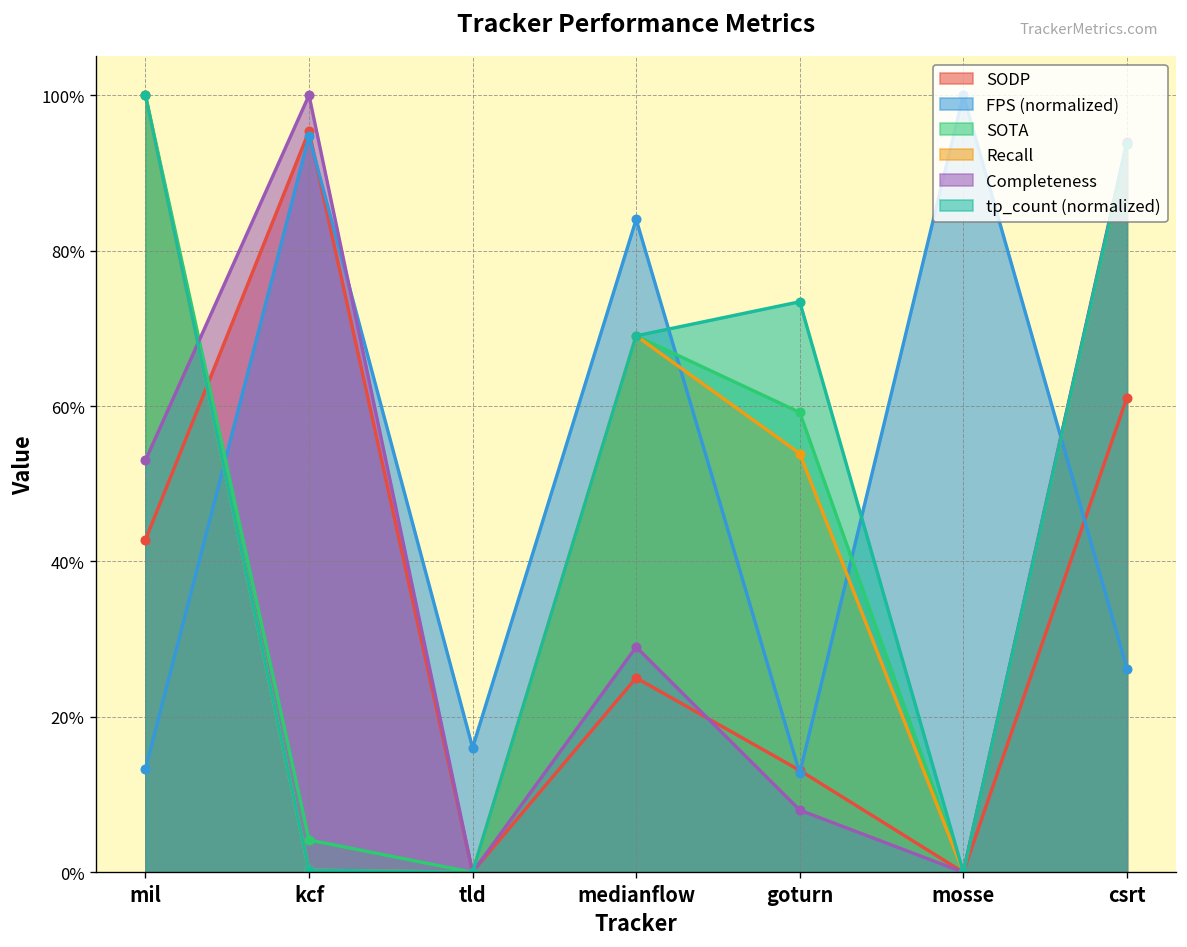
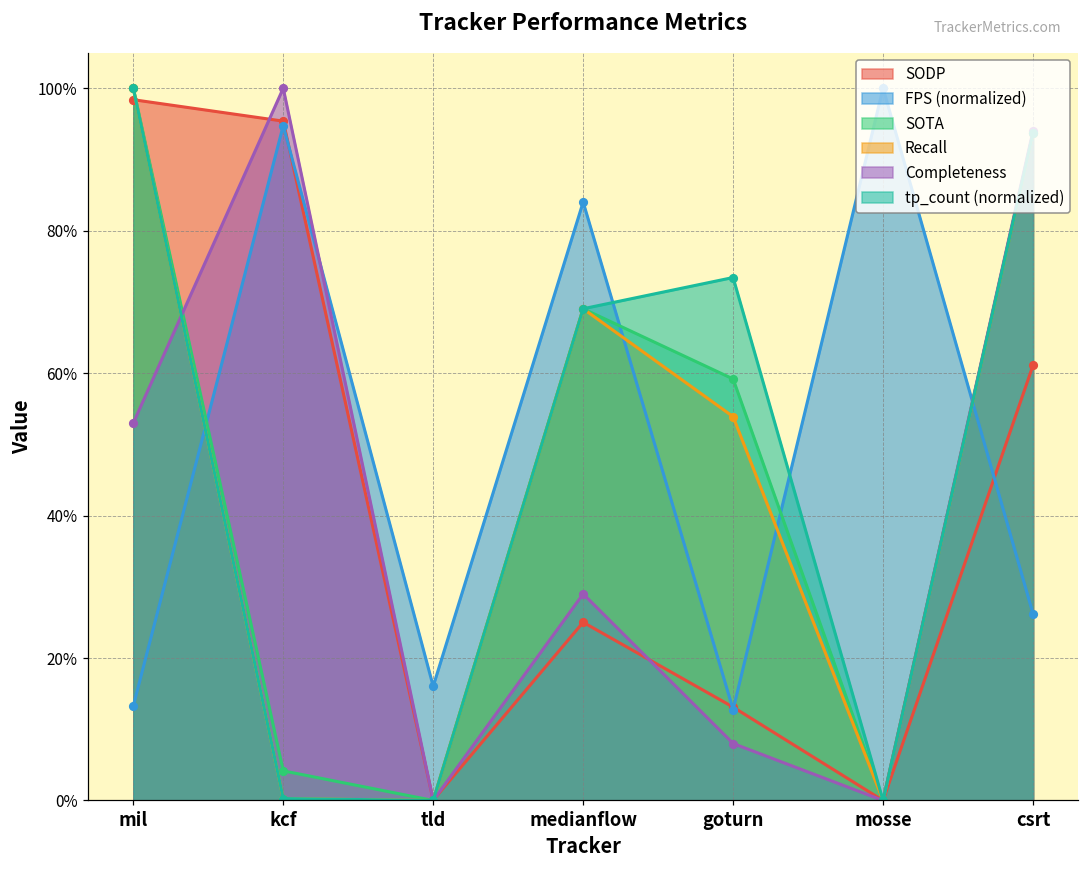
  {
    "SODP": {
-     "mil": "43%",
+     "mil": "98%",
      "kcf": "95%",
      "medianflow": "25%",
      "csrt": "61%"
    },
    "FPS (normalized)": {
      "mil": "13%",
      "kcf": "95%",
      "tld": "16%",
      "medianflow": "84%",
      "csrt": "26%"
    },
    "Recall": {
      "goturn": "54%"
    },
    "Completeness": {
      "mil": "53%",
      "kcf": "100%",
      "medianflow": "29%",
      "goturn": "8%"
    }
  }
